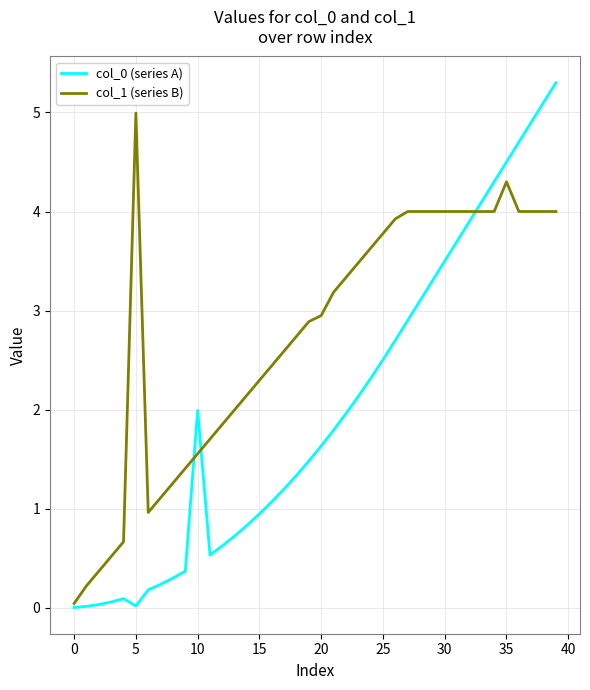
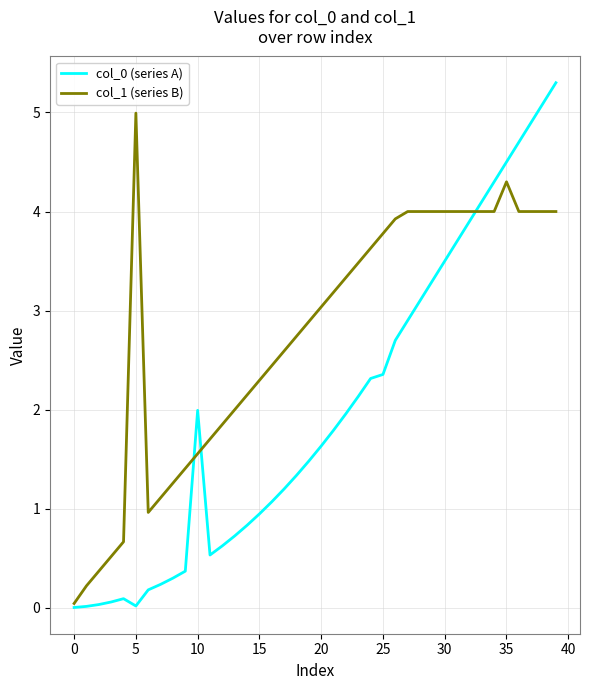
  {
    "col_0 (series A)": {
      "0": 0.0,
      "5": 0.0,
      "10": 2.0,
      "15": 0.9,
      "20": 1.6,
-     "25": 2.5,
+     "25": 2.4,
      "30": 3.5,
      "35": 4.5
    },
    "col_1 (series B)": {
      "0": 0.0,
      "5": 5.0,
      "10": 1.6,
      "15": 2.3,
-     "20": 2.95,
+     "20": 3.04,
      "25": 3.8,
      "30": 4.0,
      "35": 4.3
    }
  }
